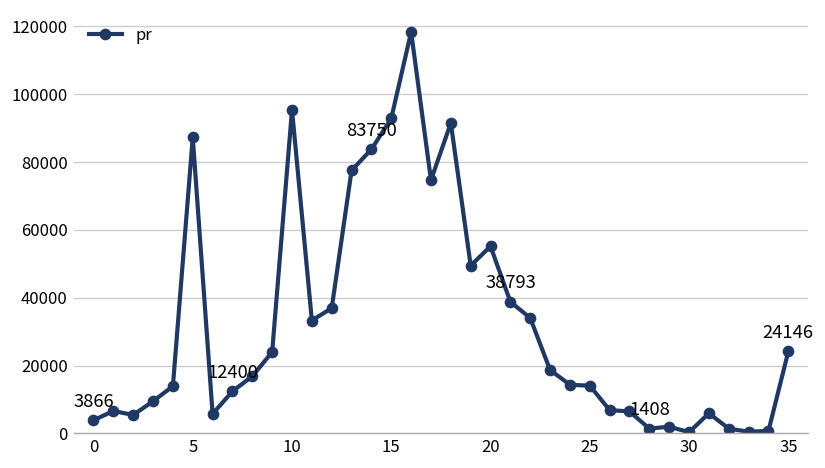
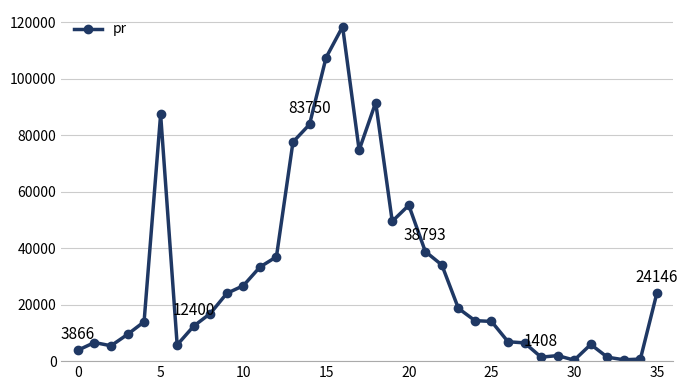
  {
    "5": 87000,
-   "10": 95000,
-   "15": 93000,
+   "10": 27000,
+   "15": 107000,
    "20": 55000,
    "25": 14000,
    "30": 0
  }
